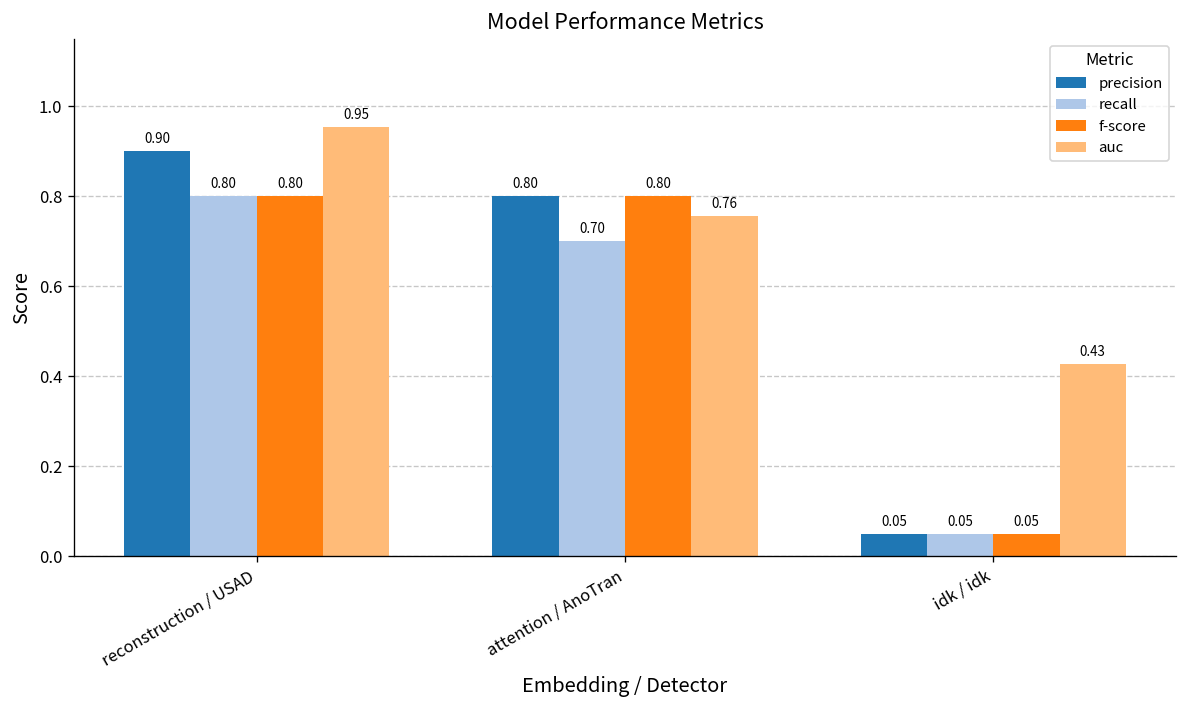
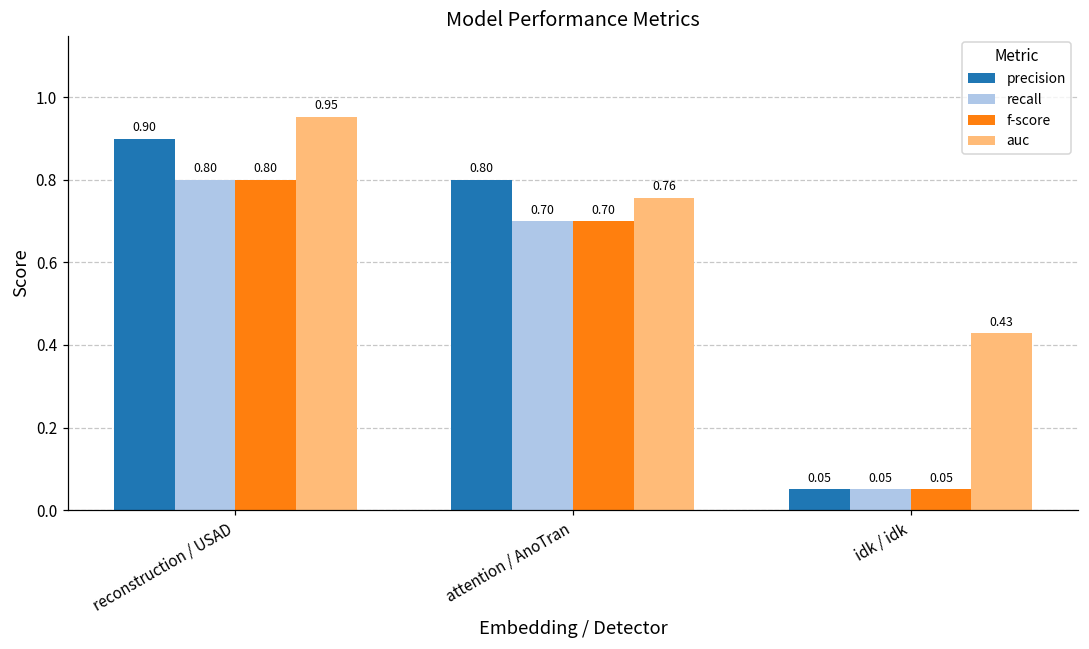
  {
    "precision": {
      "reconstruction / USAD": 0.90,
      "attention / AnoTran": 0.80,
      "idk / idk": 0.05
    },
    "recall": {
      "reconstruction / USAD": 0.80,
      "attention / AnoTran": 0.70,
      "idk / idk": 0.05
    },
    "f-score": {
      "reconstruction / USAD": 0.80,
-     "attention / AnoTran": 0.80,
+     "attention / AnoTran": 0.70,
      "idk / idk": 0.05
    },
    "auc": {
      "reconstruction / USAD": 0.95,
      "attention / AnoTran": 0.76,
      "idk / idk": 0.43
    }
  }
